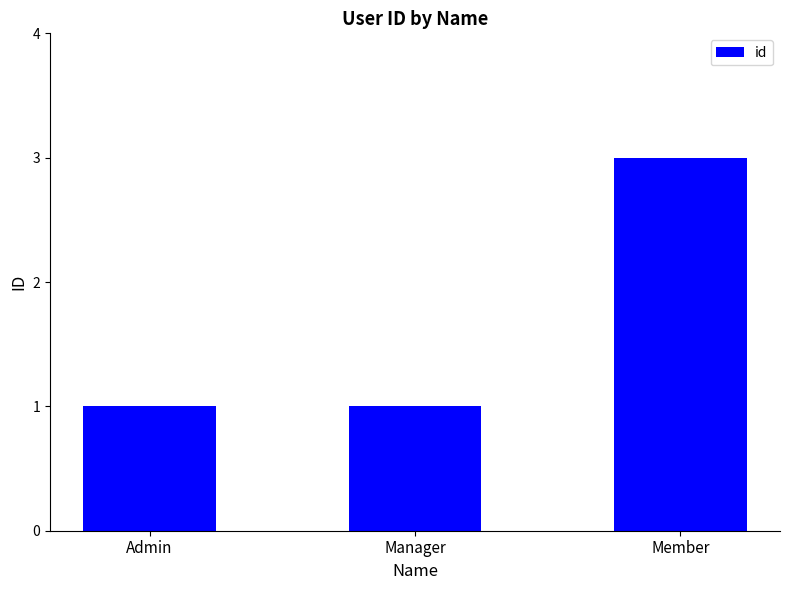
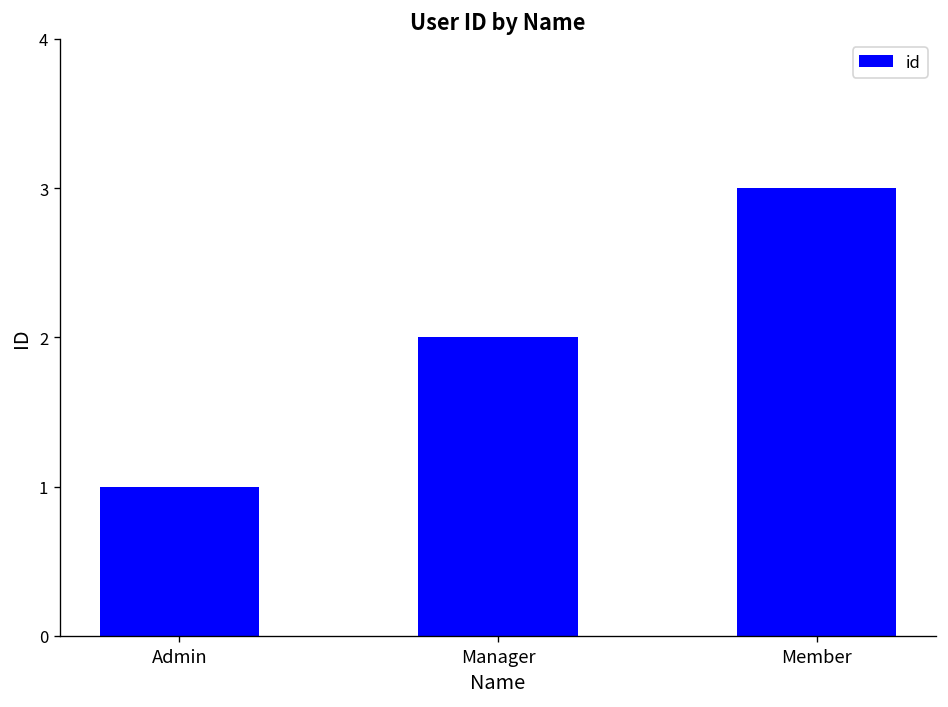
  {
    "Admin": 1,
-   "Manager": 1,
+   "Manager": 2,
    "Member": 3
  }
